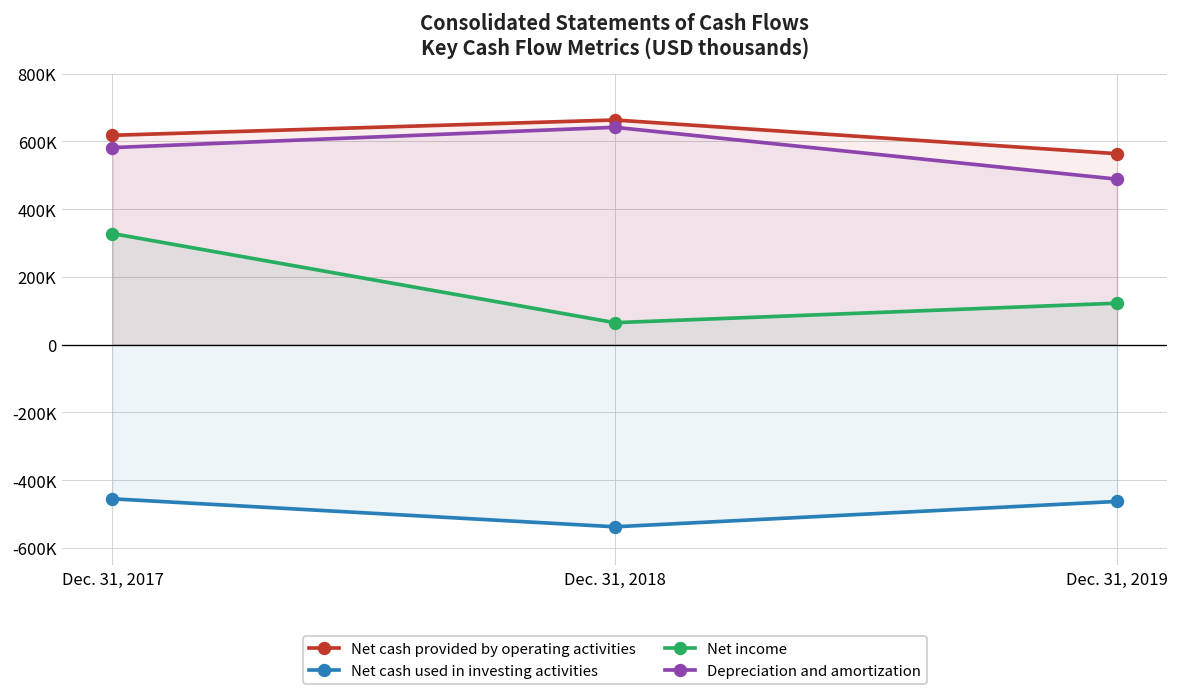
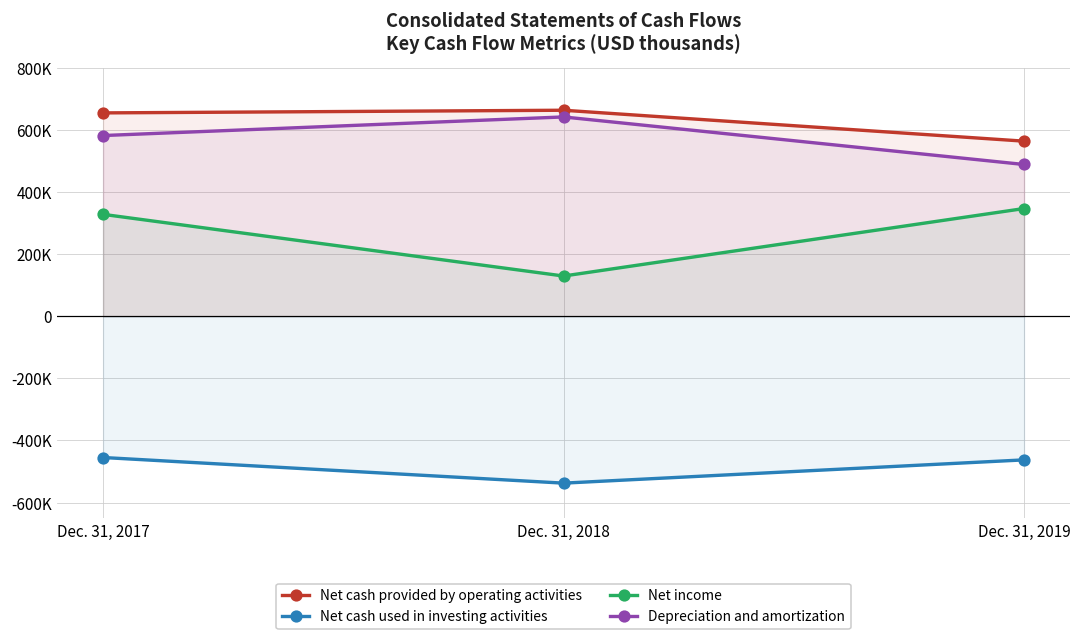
  {
    "Net cash provided by operating activities": {
-     "Dec. 31, 2017": 620000,
+     "Dec. 31, 2017": 650000,
      "Dec. 31, 2018": 660000,
      "Dec. 31, 2019": 560000
    },
    "Net income": {
      "Dec. 31, 2017": 330000,
-     "Dec. 31, 2018": 70000,
-     "Dec. 31, 2019": 120000
+     "Dec. 31, 2018": 130000,
+     "Dec. 31, 2019": 350000
    },
    "Depreciation and amortization": {
      "Dec. 31, 2017": 580000,
      "Dec. 31, 2018": 640000,
      "Dec. 31, 2019": 490000
    }
  }
